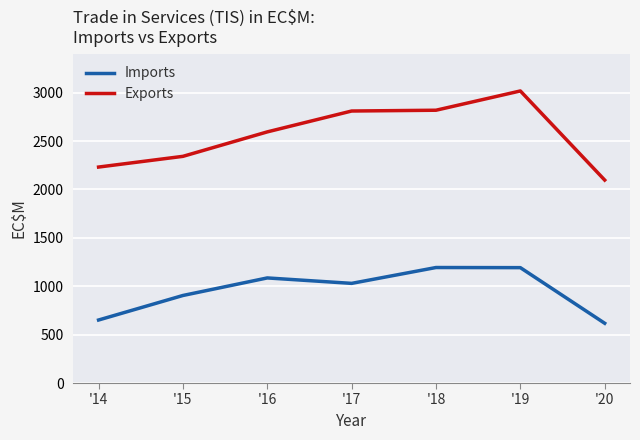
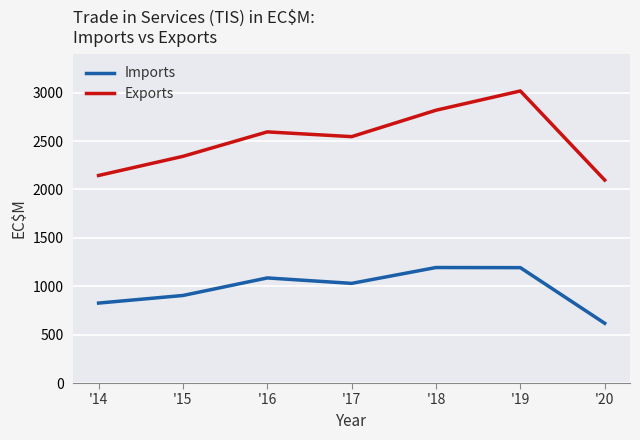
  {
    "Imports": {
-     "'14": 700,
+     "'14": 800,
      "'15": 900,
      "'16": 1100,
      "'17": 1000,
      "'18": 1200,
      "'19": 1200,
      "'20": 600
    },
    "Exports": {
-     "'14": 2200,
+     "'14": 2100,
      "'15": 2300,
      "'16": 2600,
-     "'17": 2800,
+     "'17": 2500,
      "'18": 2800,
      "'19": 3000,
      "'20": 2100
    }
  }
